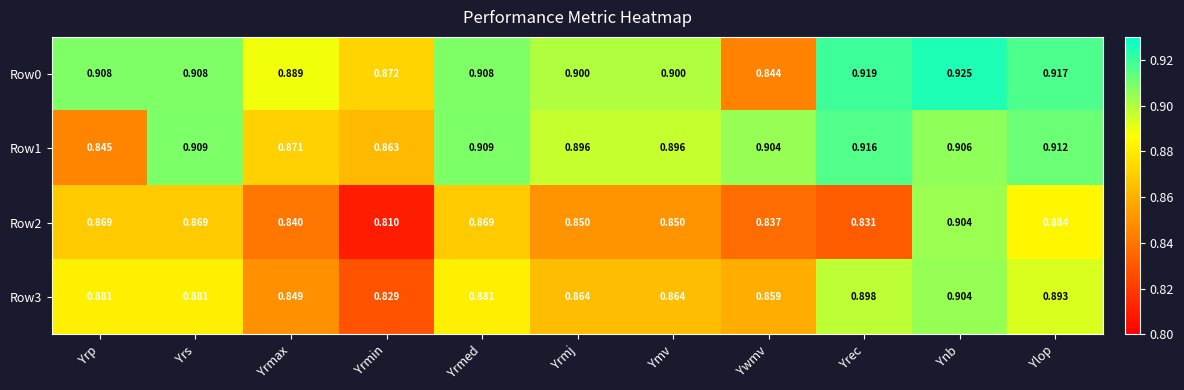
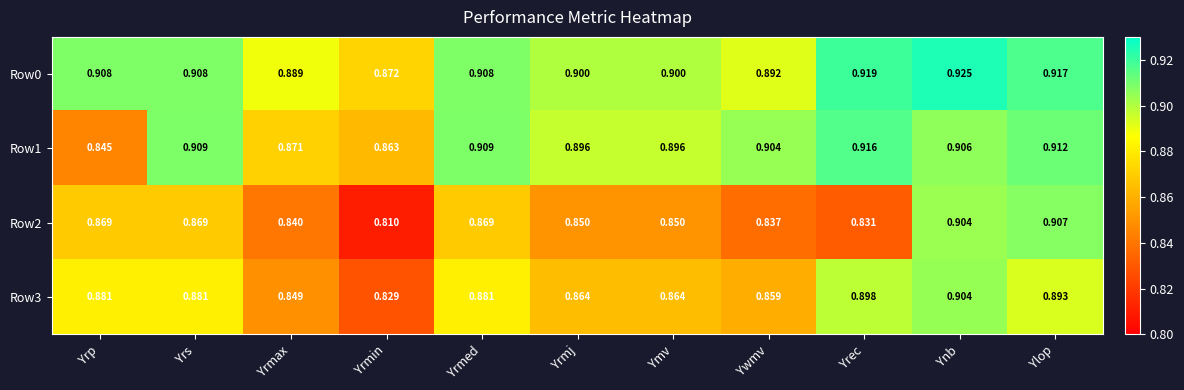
  {
    "Row0": {
      "Yrp": 0.908,
      "Yrs": 0.908,
      "Yrmax": 0.889,
      "Yrmin": 0.872,
      "Yrmed": 0.908,
      "Yrmj": 0.900,
      "Ymv": 0.900,
-     "Ywmv": 0.844,
+     "Ywmv": 0.892,
      "Yrec": 0.919,
      "Ynb": 0.925,
      "Ylop": 0.917
    },
    "Row1": {
      "Yrp": 0.845,
      "Yrs": 0.909,
      "Yrmax": 0.871,
      "Yrmin": 0.863,
      "Yrmed": 0.909,
      "Yrmj": 0.896,
      "Ymv": 0.896,
      "Ywmv": 0.904,
      "Yrec": 0.916,
      "Ynb": 0.906,
      "Ylop": 0.912
    },
    "Row2": {
      "Yrp": 0.869,
      "Yrs": 0.869,
      "Yrmax": 0.840,
      "Yrmin": 0.810,
      "Yrmed": 0.869,
      "Yrmj": 0.850,
      "Ymv": 0.850,
      "Ywmv": 0.837,
      "Yrec": 0.831,
      "Ynb": 0.904,
-     "Ylop": 0.884
+     "Ylop": 0.907
    },
    "Row3": {
      "Yrp": 0.881,
      "Yrs": 0.881,
      "Yrmax": 0.849,
      "Yrmin": 0.829,
      "Yrmed": 0.881,
      "Yrmj": 0.864,
      "Ymv": 0.864,
      "Ywmv": 0.859,
      "Yrec": 0.898,
      "Ynb": 0.904,
      "Ylop": 0.893
    }
  }
